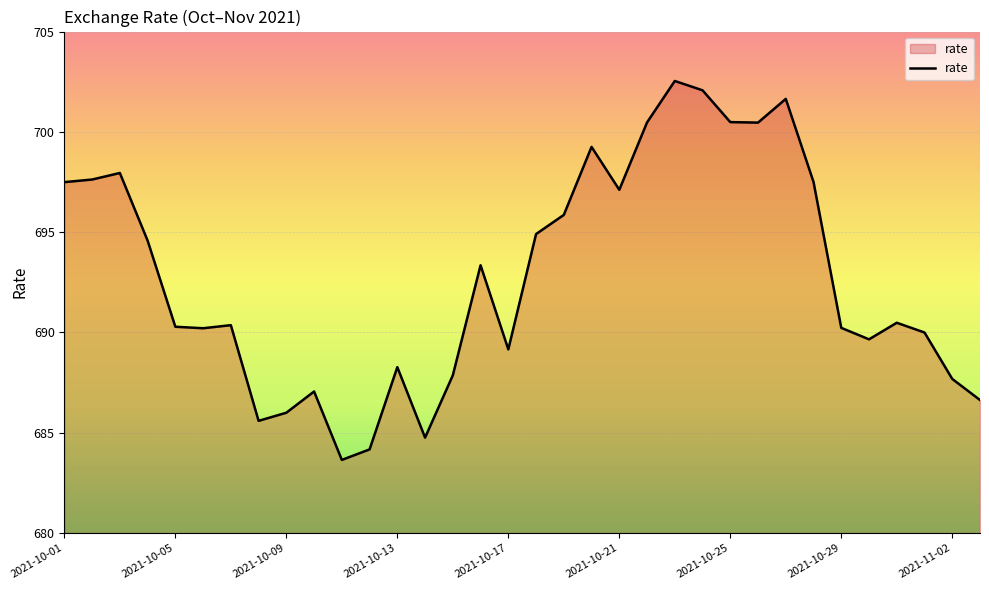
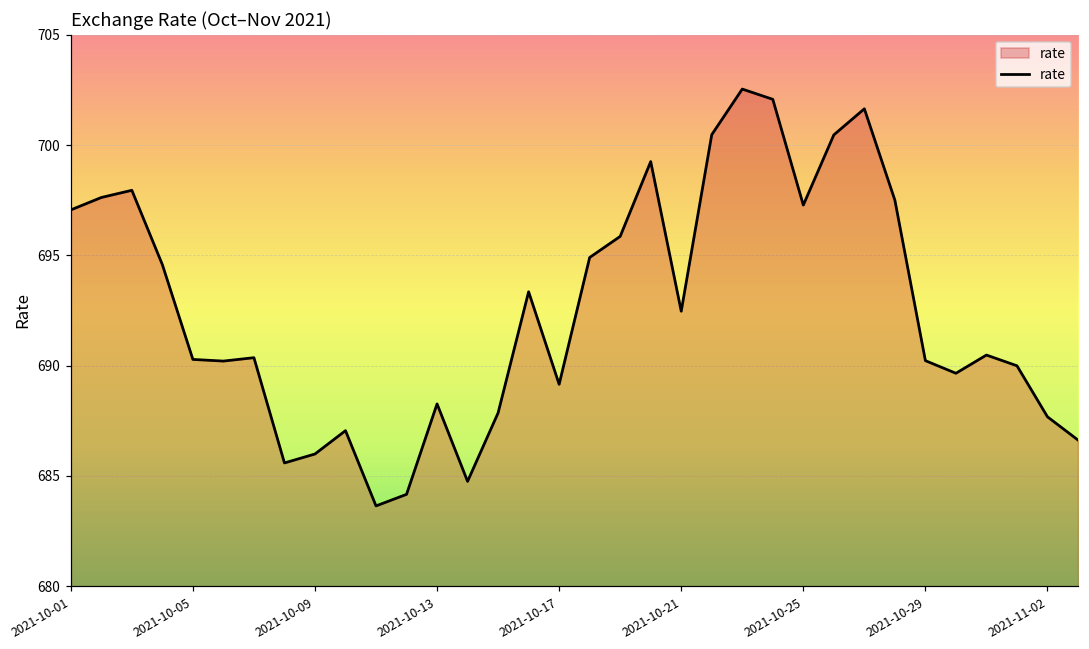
  {
-   "2021-10-01": 697.5,
+   "2021-10-01": 697.1,
    "2021-10-05": 690.3,
    "2021-10-09": 686.0,
    "2021-10-13": 688.3,
    "2021-10-17": 689.2,
-   "2021-10-21": 697.1,
-   "2021-10-25": 700.5,
+   "2021-10-21": 692.5,
+   "2021-10-25": 697.3,
    "2021-10-29": 690.2,
    "2021-11-02": 687.7
  }
